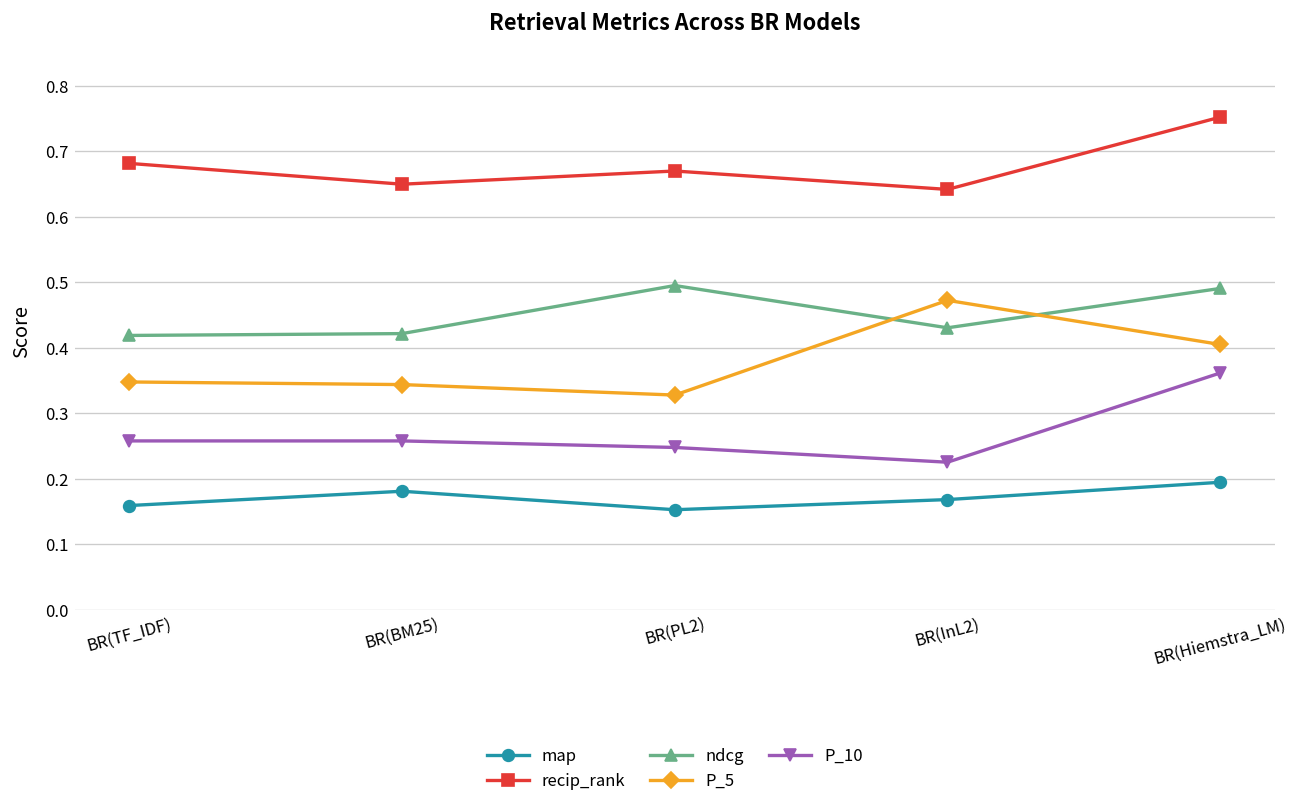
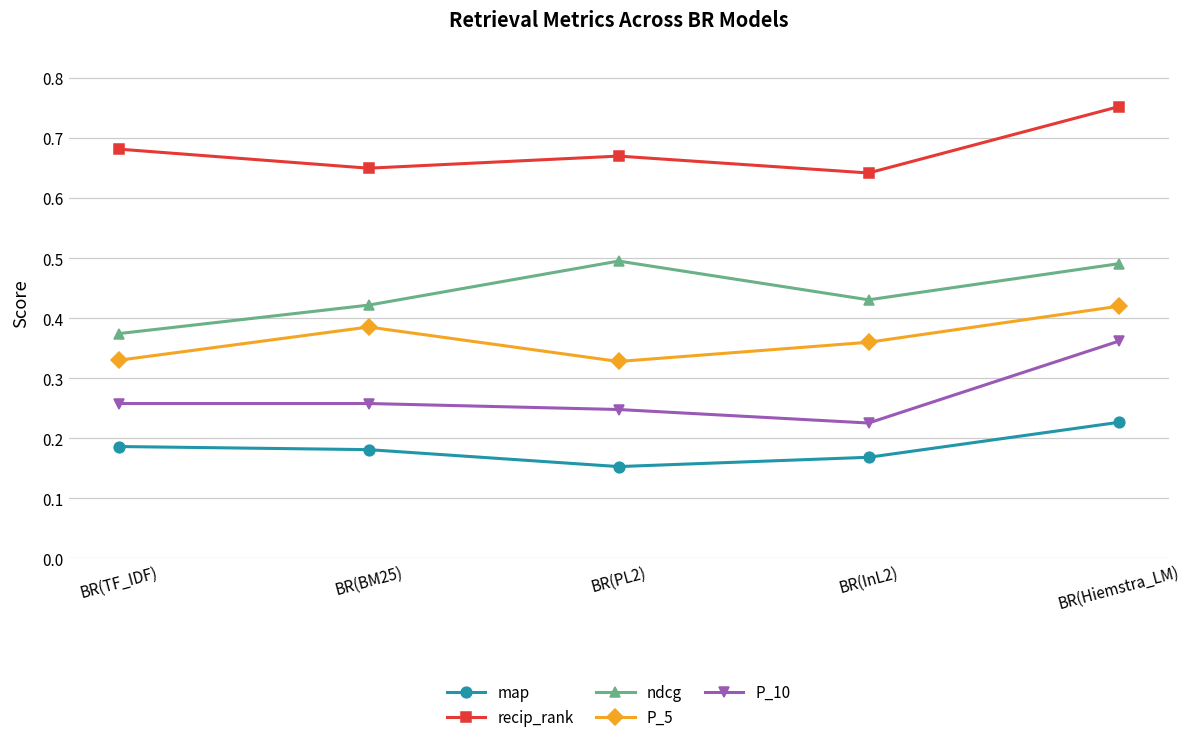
  {
    "map": {
-     "BR(TF_IDF)": 0.16,
+     "BR(TF_IDF)": 0.19,
      "BR(BM25)": 0.18,
      "BR(PL2)": 0.15,
      "BR(InL2)": 0.17,
-     "BR(Hiemstra_LM)": 0.19
+     "BR(Hiemstra_LM)": 0.23
    },
    "recip_rank": {
      "BR(TF_IDF)": 0.68,
      "BR(BM25)": 0.65,
      "BR(PL2)": 0.67,
      "BR(InL2)": 0.64,
      "BR(Hiemstra_LM)": 0.75
    },
    "ndcg": {
-     "BR(TF_IDF)": 0.42,
+     "BR(TF_IDF)": 0.37,
      "BR(BM25)": 0.42,
      "BR(PL2)": 0.50,
      "BR(InL2)": 0.43,
      "BR(Hiemstra_LM)": 0.49
    },
    "P_5": {
-     "BR(TF_IDF)": 0.35,
-     "BR(BM25)": 0.34,
+     "BR(TF_IDF)": 0.33,
+     "BR(BM25)": 0.39,
      "BR(PL2)": 0.33,
-     "BR(InL2)": 0.47,
-     "BR(Hiemstra_LM)": 0.41
+     "BR(InL2)": 0.36,
+     "BR(Hiemstra_LM)": 0.42
    },
    "P_10": {
      "BR(TF_IDF)": 0.26,
      "BR(BM25)": 0.26,
      "BR(PL2)": 0.25,
      "BR(InL2)": 0.23,
      "BR(Hiemstra_LM)": 0.36
    }
  }
